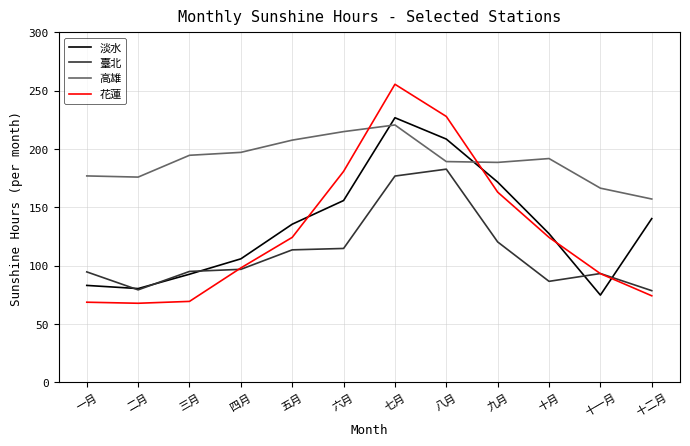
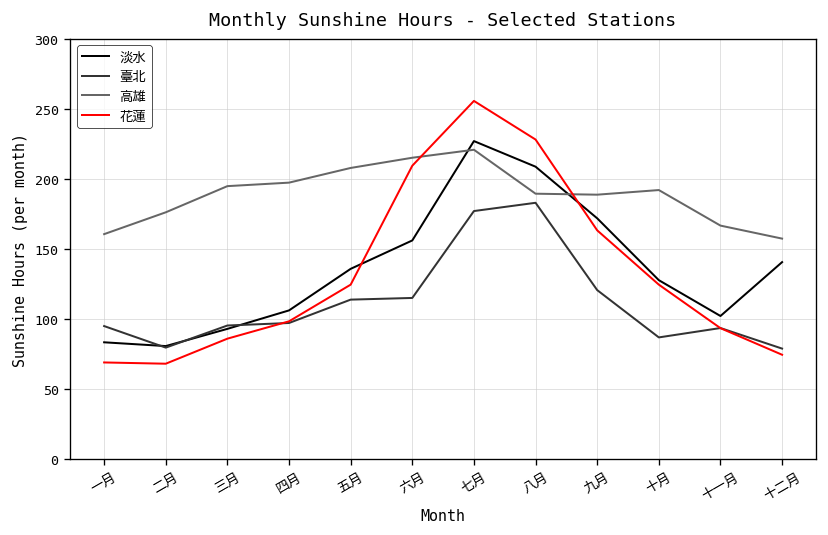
  {
    "淡水": {
      "一月": 83,
      "三月": 93,
      "四月": 106,
      "五月": 136,
      "六月": 156,
      "七月": 227,
      "八月": 209,
      "九月": 172,
      "十月": 128,
-     "十一月": 75,
+     "十一月": 102,
      "十二月": 140
    },
    "臺北": {
      "一月": 95,
      "三月": 95,
      "五月": 114,
      "六月": 115,
      "七月": 177,
      "八月": 183,
      "九月": 120,
      "十月": 87,
      "十二月": 79
    },
    "高雄": {
-     "一月": 177,
+     "一月": 160,
      "二月": 176,
      "三月": 195,
      "四月": 197,
      "五月": 208,
      "六月": 215,
      "七月": 221,
      "八月": 189,
      "九月": 189,
      "十月": 192,
      "十一月": 167,
      "十二月": 157
    },
    "花蓮": {
      "一月": 69,
      "二月": 68,
-     "三月": 69,
+     "三月": 86,
      "五月": 124,
-     "六月": 181,
+     "六月": 209,
      "七月": 256,
      "八月": 228,
      "九月": 163,
      "十月": 124,
      "十二月": 74
    }
  }
